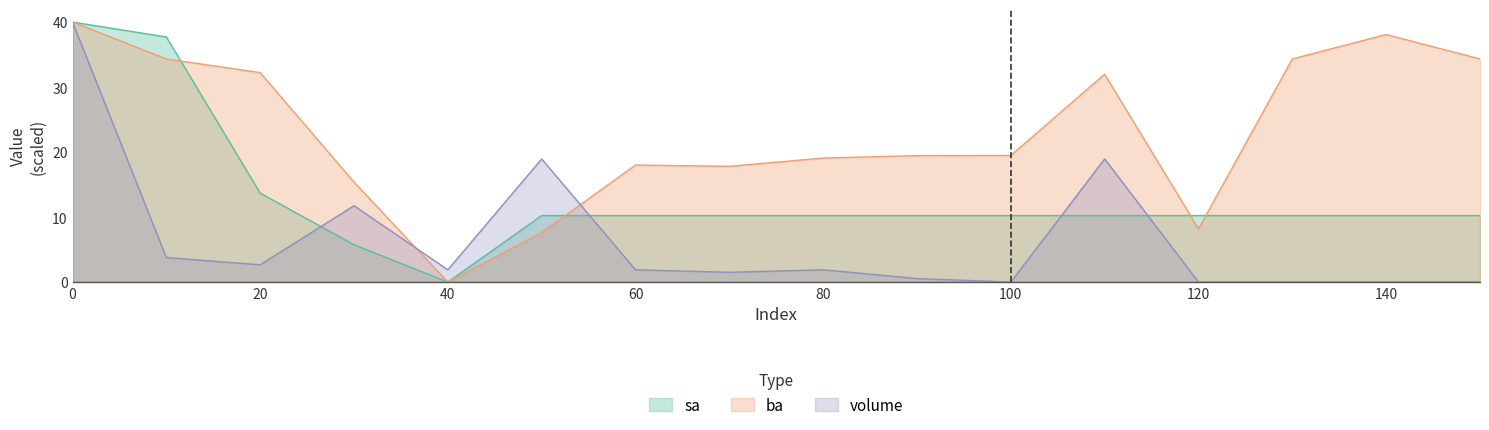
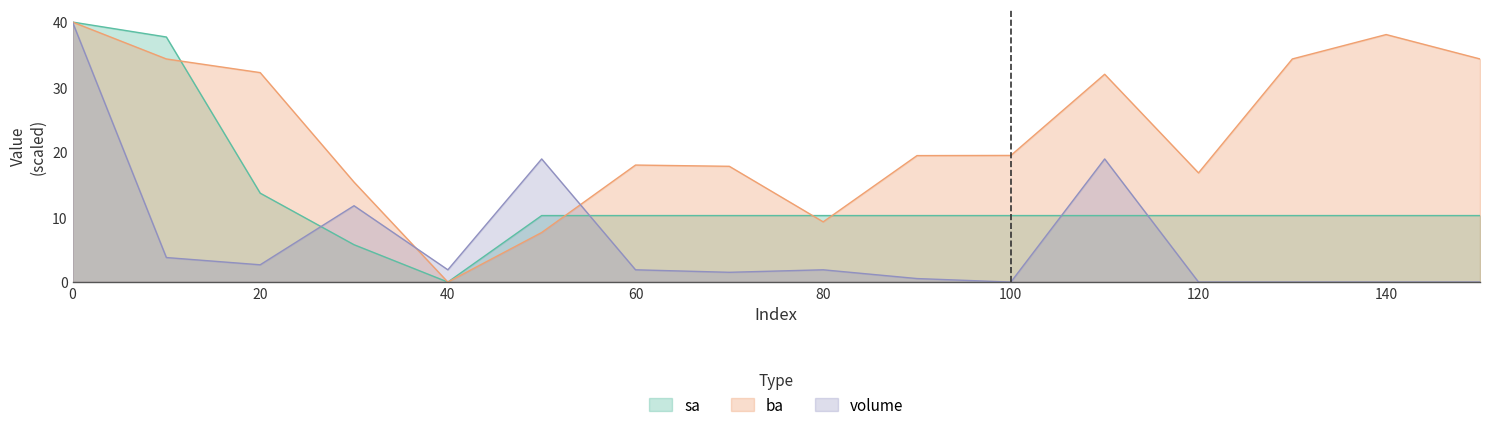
  {
    "ba": {
      "20": 32,
      "60": 18,
-     "80": 19,
+     "80": 9,
      "100": 19,
-     "120": 8,
+     "120": 17,
      "140": 38
    }
  }
